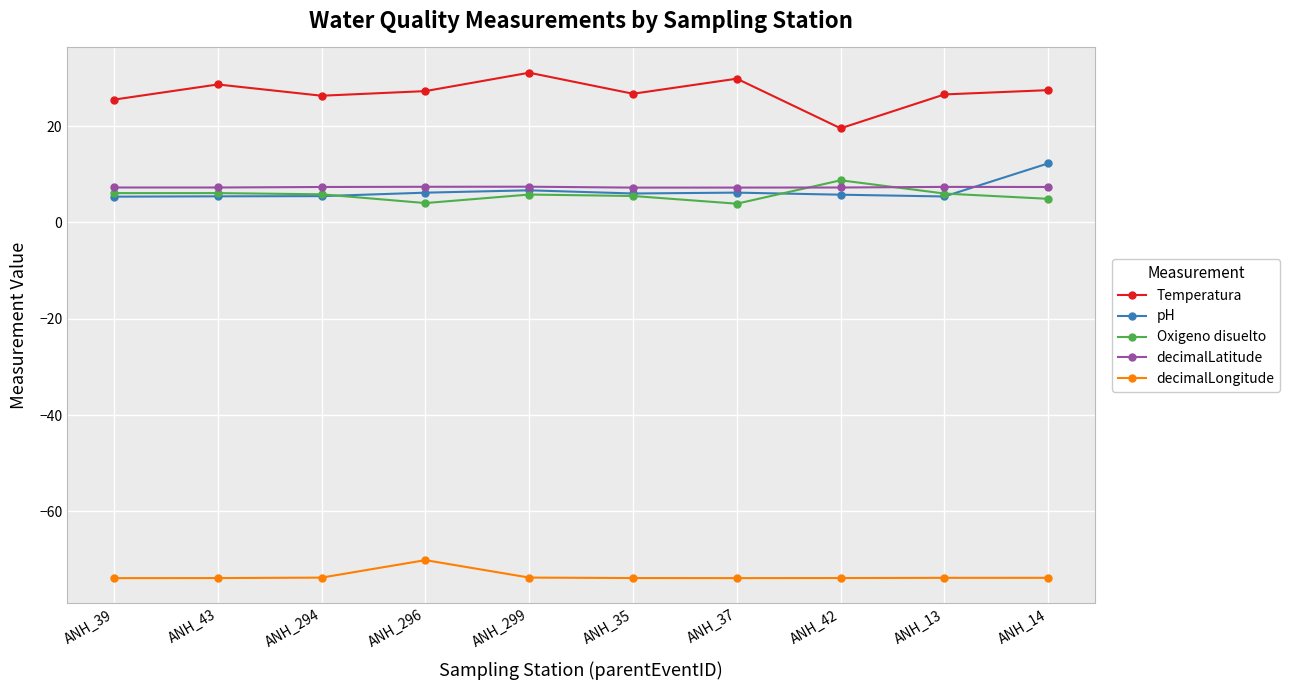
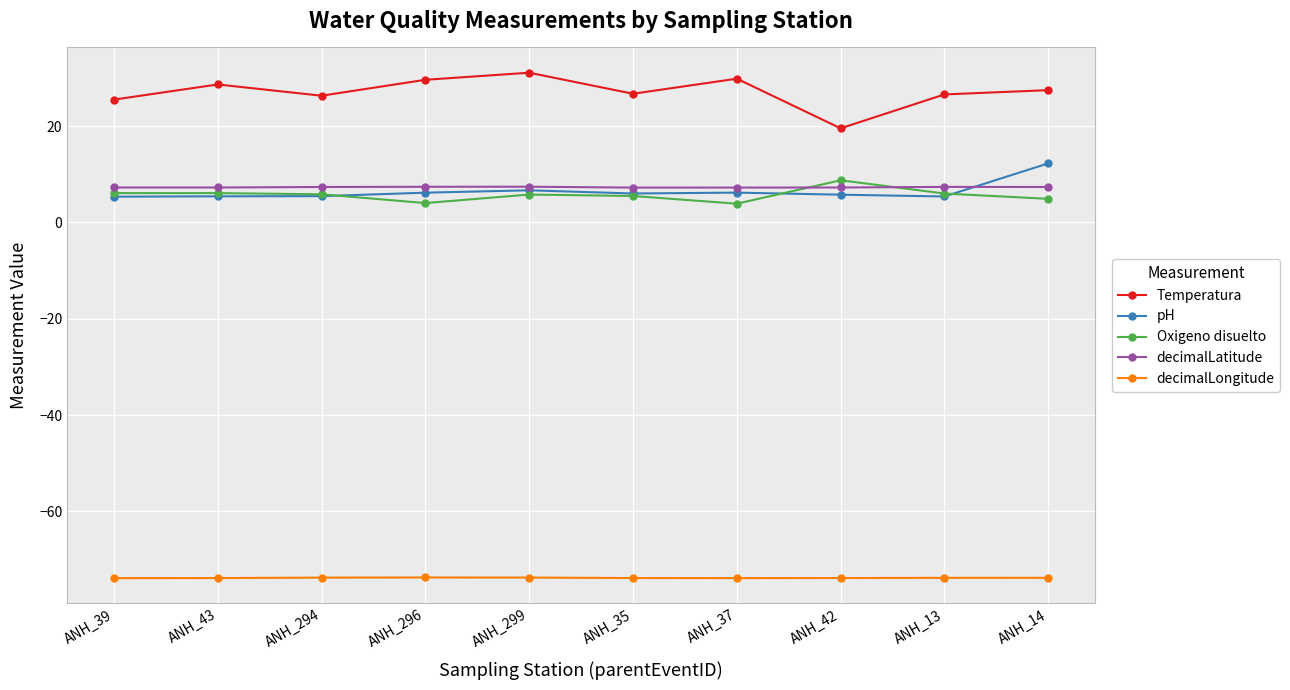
  {
    "Temperatura": {
      "ANH_39": 26,
      "ANH_43": 29,
      "ANH_294": 26,
-     "ANH_296": 27,
+     "ANH_296": 30,
      "ANH_299": 31,
      "ANH_35": 27,
      "ANH_37": 30,
      "ANH_42": 20,
      "ANH_13": 27,
      "ANH_14": 27
    },
    "pH": {
      "ANH_39": 5,
      "ANH_43": 5,
      "ANH_296": 6,
      "ANH_299": 7,
      "ANH_37": 6,
      "ANH_42": 6,
      "ANH_13": 5,
      "ANH_14": 12
    },
    "Oxigeno disuelto": {
      "ANH_39": 6,
      "ANH_43": 6,
      "ANH_296": 4,
      "ANH_299": 6,
      "ANH_37": 4,
      "ANH_42": 9,
      "ANH_13": 6,
      "ANH_14": 5
    },
    "decimalLatitude": {
      "ANH_39": 7,
      "ANH_43": 7,
      "ANH_294": 7,
      "ANH_296": 7,
      "ANH_299": 7,
      "ANH_35": 7,
      "ANH_37": 7,
      "ANH_42": 7,
      "ANH_13": 7,
      "ANH_14": 7
    },
    "decimalLongitude": {
      "ANH_39": -74,
      "ANH_43": -74,
      "ANH_294": -74,
-     "ANH_296": -70,
+     "ANH_296": -74,
      "ANH_299": -74,
      "ANH_35": -74,
      "ANH_37": -74,
      "ANH_42": -74,
      "ANH_13": -74,
      "ANH_14": -74
    }
  }
